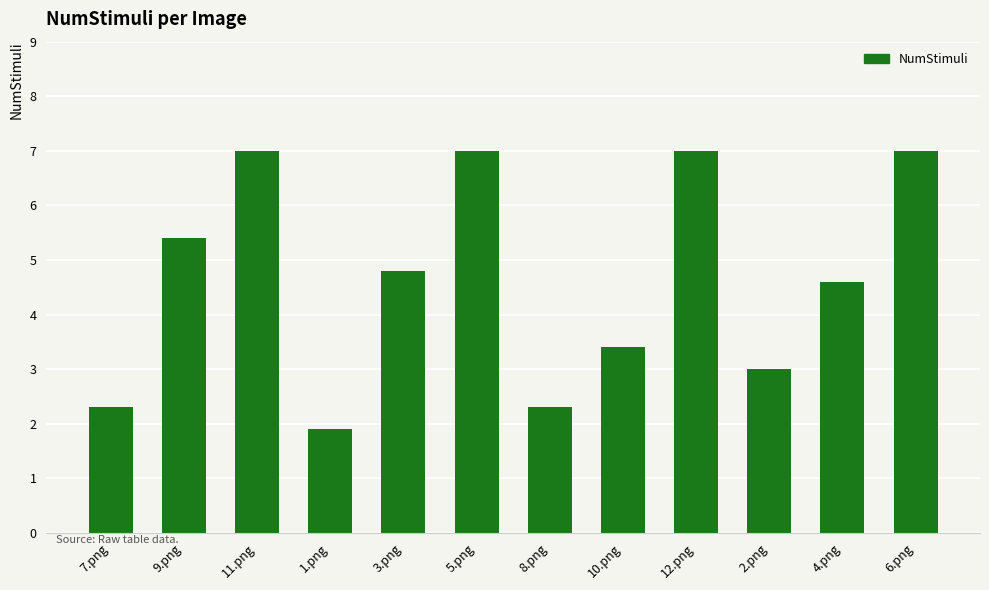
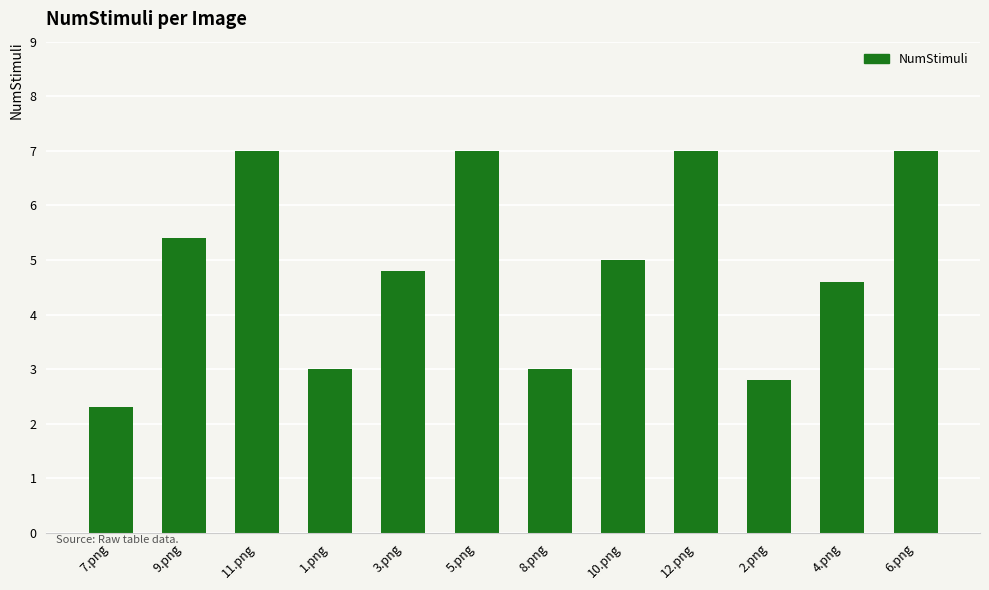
  {
    "7.png": 2.3,
    "9.png": 5.4,
    "11.png": 7.0,
-   "1.png": 1.9,
+   "1.png": 3.0,
    "3.png": 4.8,
    "5.png": 7.0,
-   "8.png": 2.3,
-   "10.png": 3.4,
+   "8.png": 3.0,
+   "10.png": 5.0,
    "12.png": 7.0,
-   "2.png": 3.0,
+   "2.png": 2.8,
    "4.png": 4.6,
    "6.png": 7.0
  }
